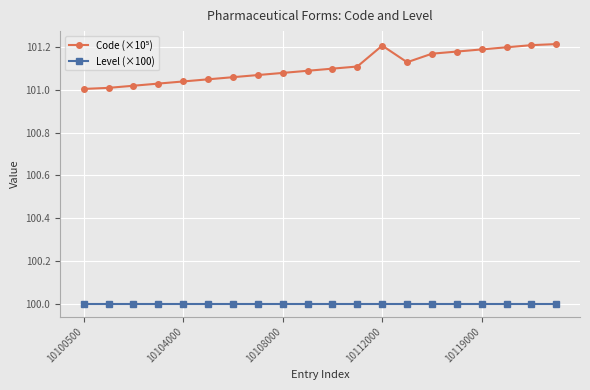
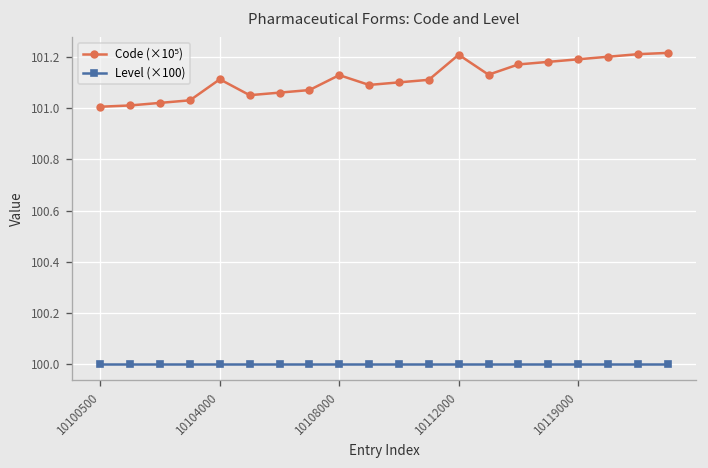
  {
    "Code (×10⁵)": {
      "10100500": 101.01,
-     "10104000": 101.04,
-     "10108000": 101.08,
+     "10104000": 101.11,
+     "10108000": 101.13,
      "10112000": 101.21,
      "10119000": 101.19
    },
    "Level (×100)": {
      "10100500": 100.00,
      "10104000": 100.00,
      "10108000": 100.00,
      "10112000": 100.00,
      "10119000": 100.00
    }
  }
